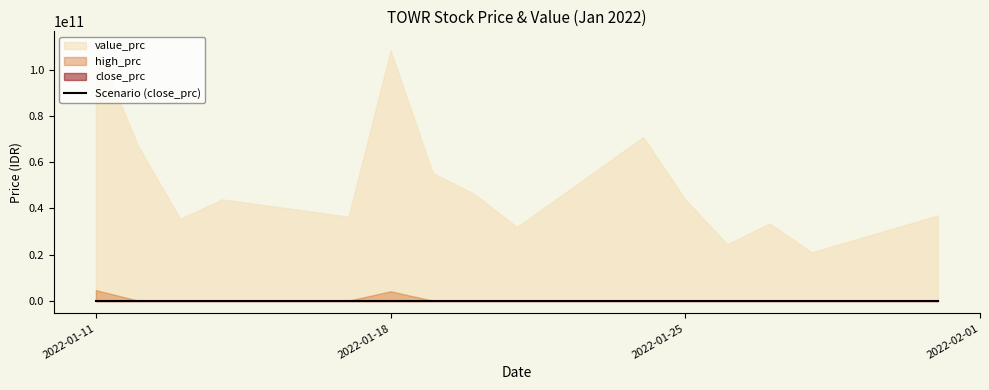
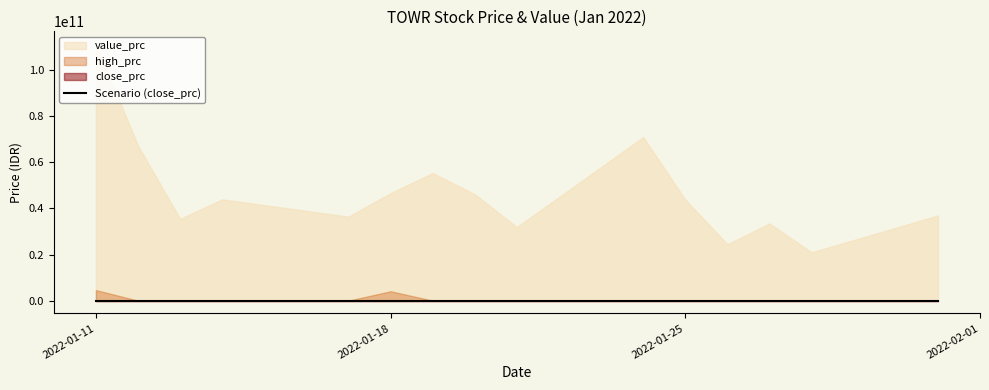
  {
    "close_prc": {
      "2022-01-11": 0,
      "2022-01-18": 0
    },
    "value_prc": {
-     "2022-01-18": 109000000000,
+     "2022-01-18": 47000000000,
      "2022-01-25": 44000000000
    },
    "high_prc": {
      "2022-01-11": 5000000000,
      "2022-01-18": 4000000000
    }
  }
